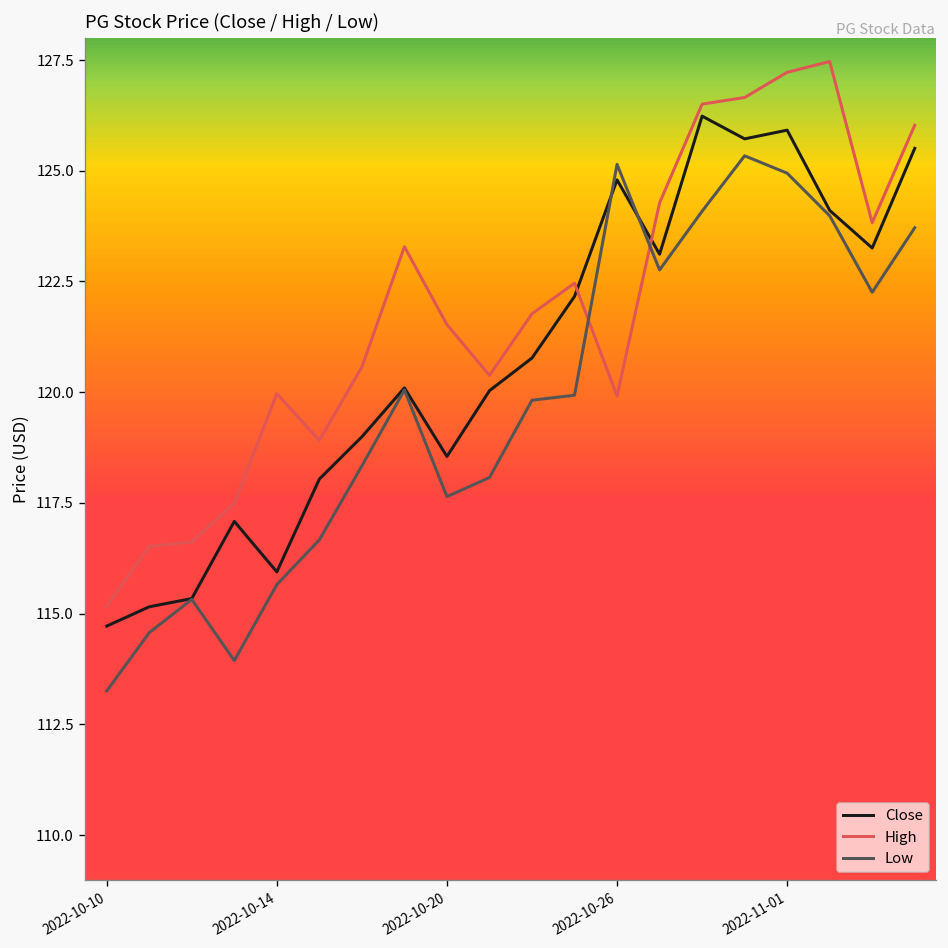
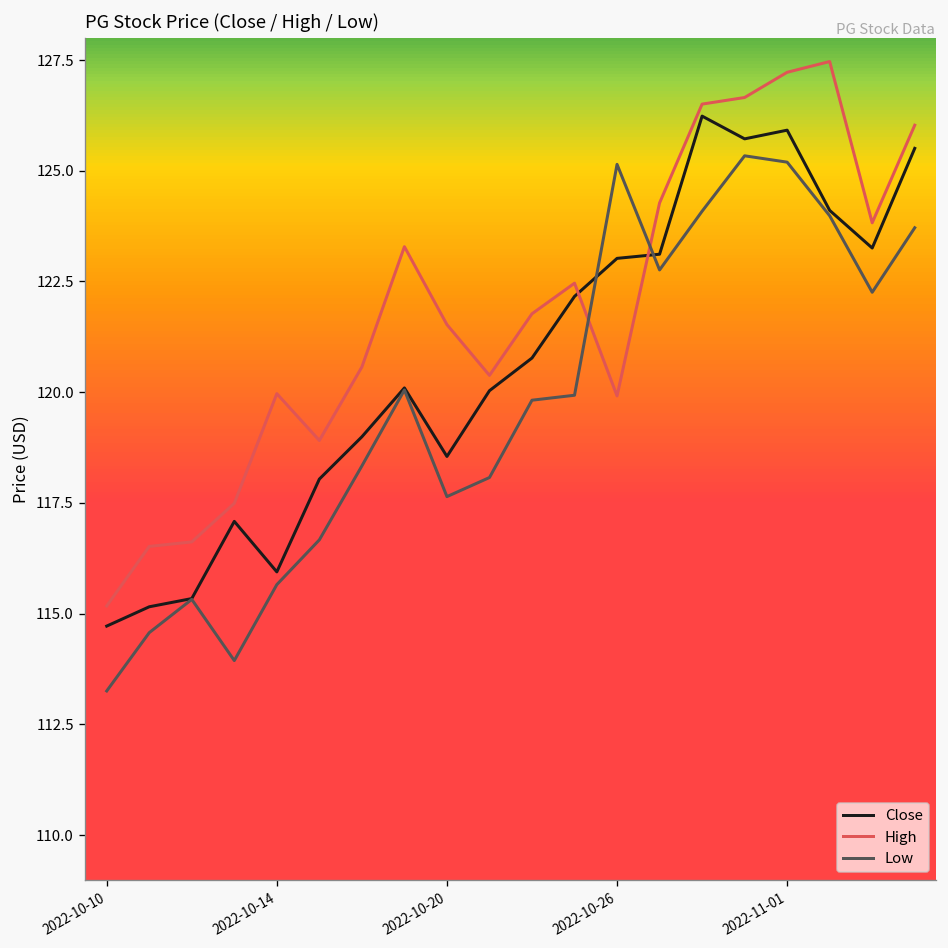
  {
    "Close": {
      "2022-10-10": 114.7,
      "2022-10-14": 115.9,
      "2022-10-20": 118.6,
-     "2022-10-26": 124.8,
+     "2022-10-26": 123.0,
      "2022-11-01": 125.9
    },
    "High": {
      "2022-10-10": 115.2,
      "2022-10-14": 120.0,
      "2022-10-20": 121.5,
      "2022-10-26": 119.9,
      "2022-11-01": 127.2
    },
    "Low": {
      "2022-10-10": 113.3,
      "2022-10-14": 115.7,
      "2022-10-20": 117.6,
      "2022-10-26": 125.1,
-     "2022-11-01": 124.9
+     "2022-11-01": 125.2
    }
  }
